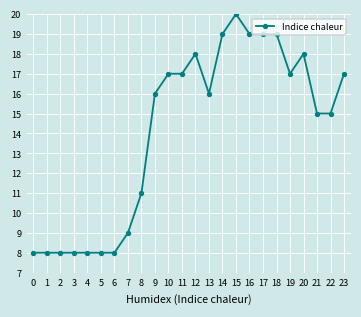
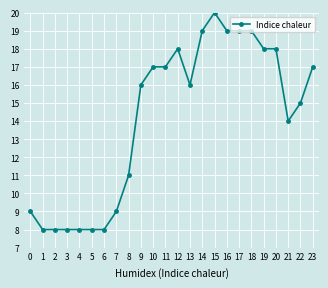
  {
-   "0": 8,
+   "0": 9,
    "1": 8,
    "2": 8,
    "3": 8,
    "4": 8,
    "5": 8,
    "6": 8,
    "7": 9,
    "8": 11,
    "9": 16,
    "10": 17,
    "11": 17,
    "12": 18,
    "13": 16,
    "14": 19,
    "15": 20,
    "16": 19,
-   "19": 17,
+   "19": 18,
    "20": 18,
-   "21": 15,
+   "21": 14,
    "22": 15,
    "23": 17
  }
